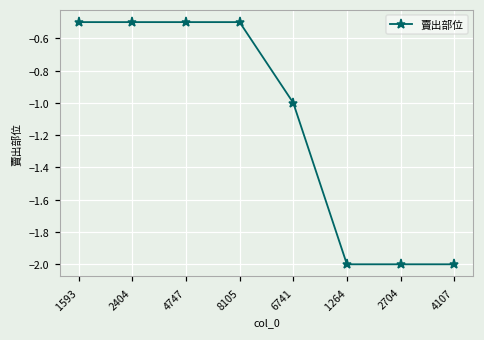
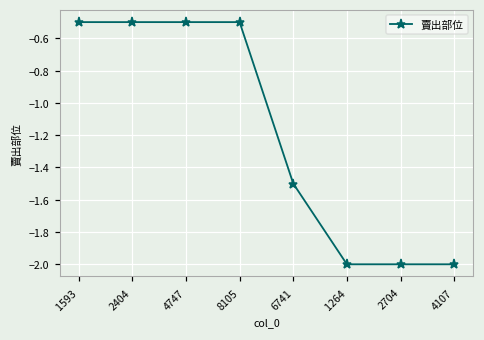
  {
    "1593": -0.5,
    "2404": -0.5,
    "4747": -0.5,
    "8105": -0.5,
-   "6741": -1.0,
+   "6741": -1.5,
    "1264": -2.0,
    "2704": -2.0,
    "4107": -2.0
  }
